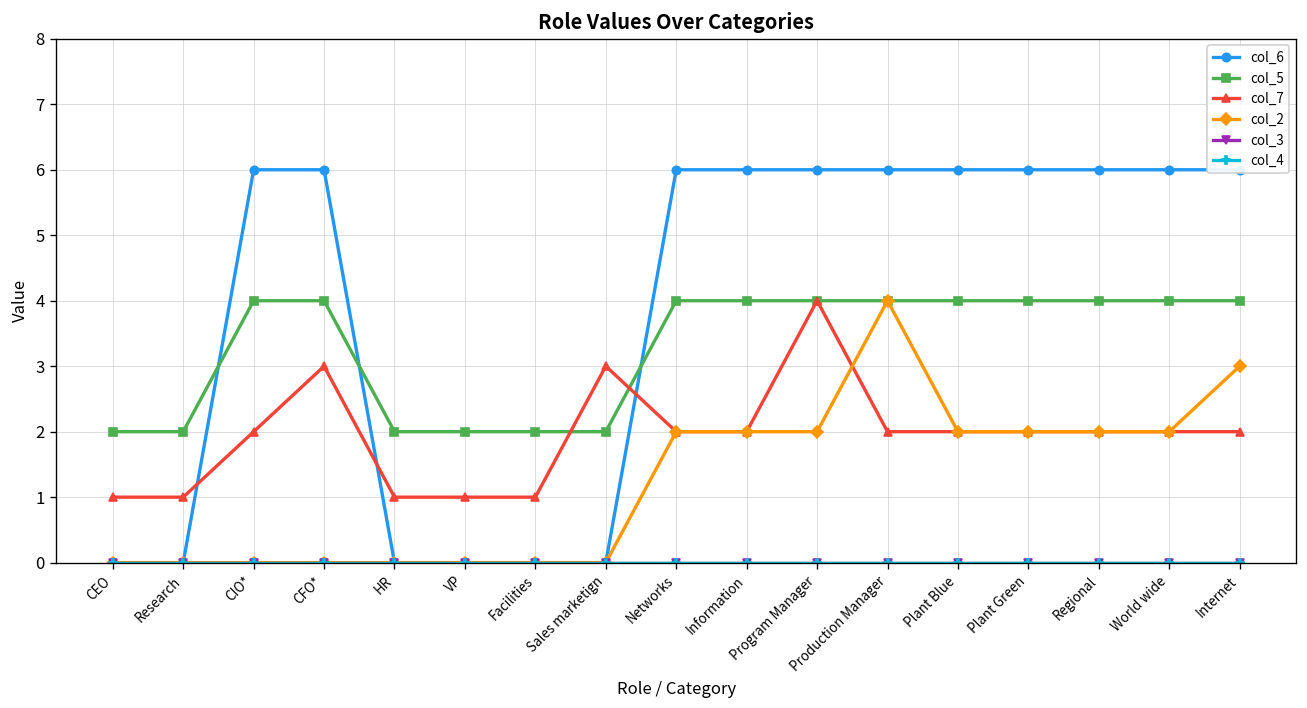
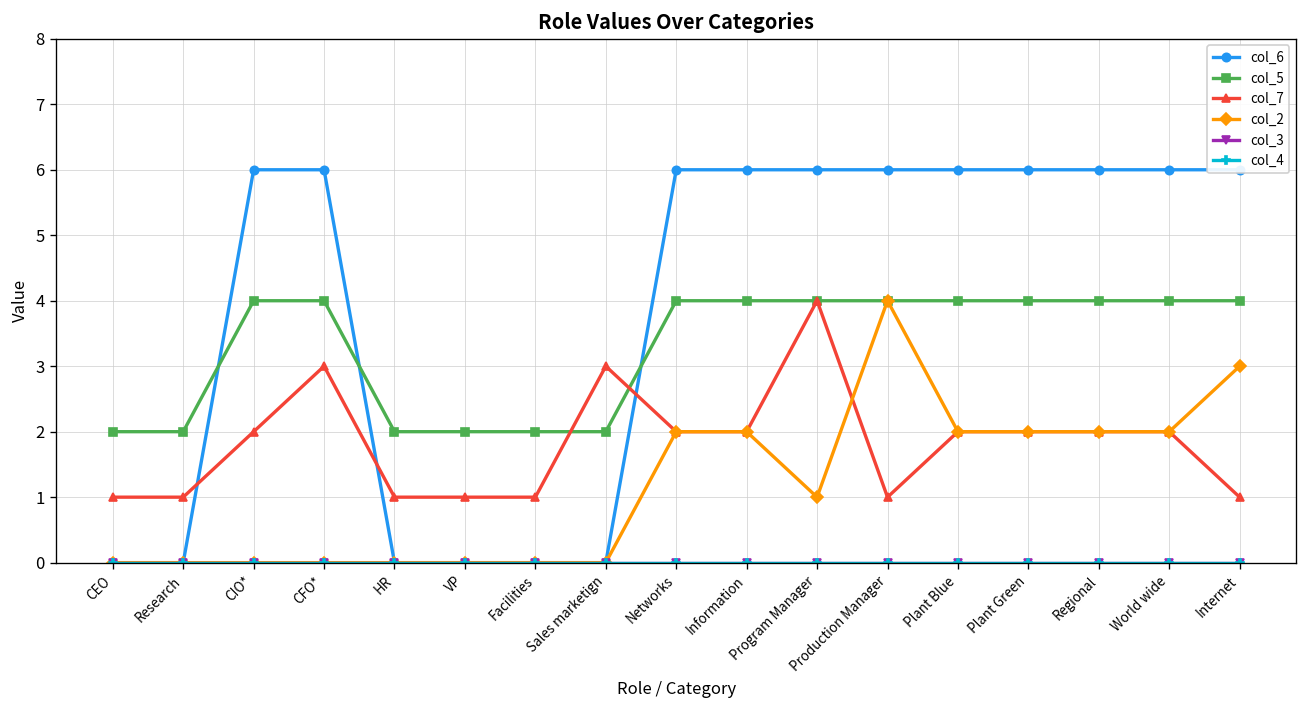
  {
    "col_5": {
      "CEO": 2,
      "Research": 2,
      "CIO*": 4,
      "CFO*": 4,
      "HR": 2,
      "VP": 2,
      "Facilities": 2,
      "Sales marketign": 2,
      "Networks": 4,
      "Information": 4,
      "Plant Blue": 4,
      "Plant Green": 4,
      "Regional": 4,
      "World wide": 4,
      "Internet": 4
    },
    "col_7": {
      "CEO": 1,
      "Research": 1,
      "CIO*": 2,
      "CFO*": 3,
      "HR": 1,
      "VP": 1,
      "Facilities": 1,
      "Sales marketign": 3,
-     "Production Manager": 2,
-     "Internet": 2
+     "Production Manager": 1,
+     "Internet": 1
    },
    "col_2": {
-     "Program Manager": 2,
+     "Program Manager": 1,
      "Internet": 3
    }
  }
